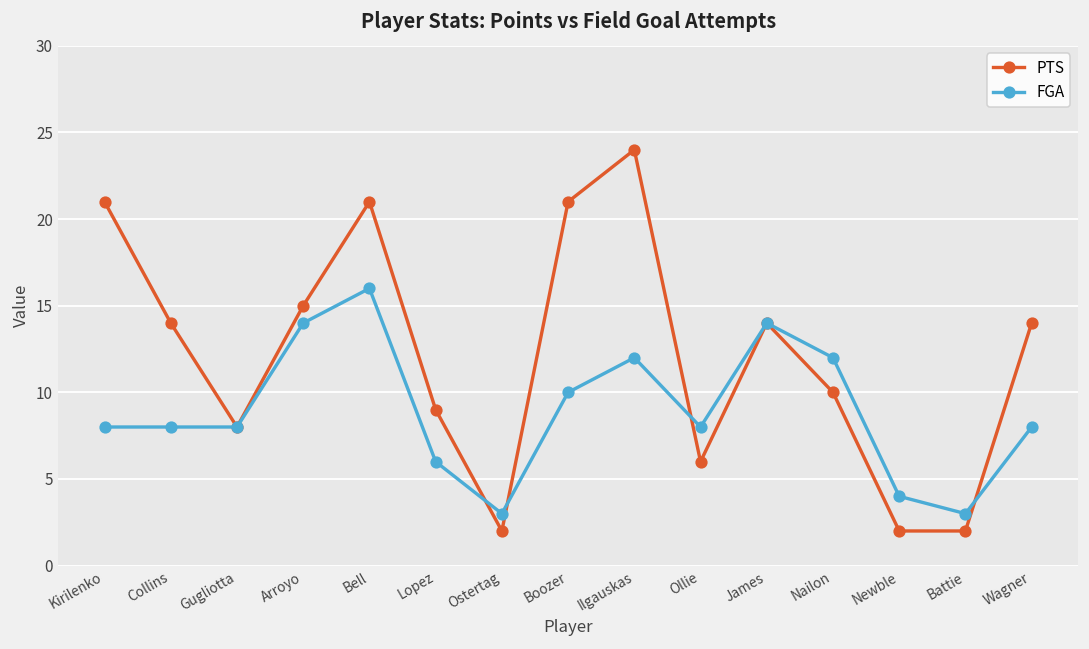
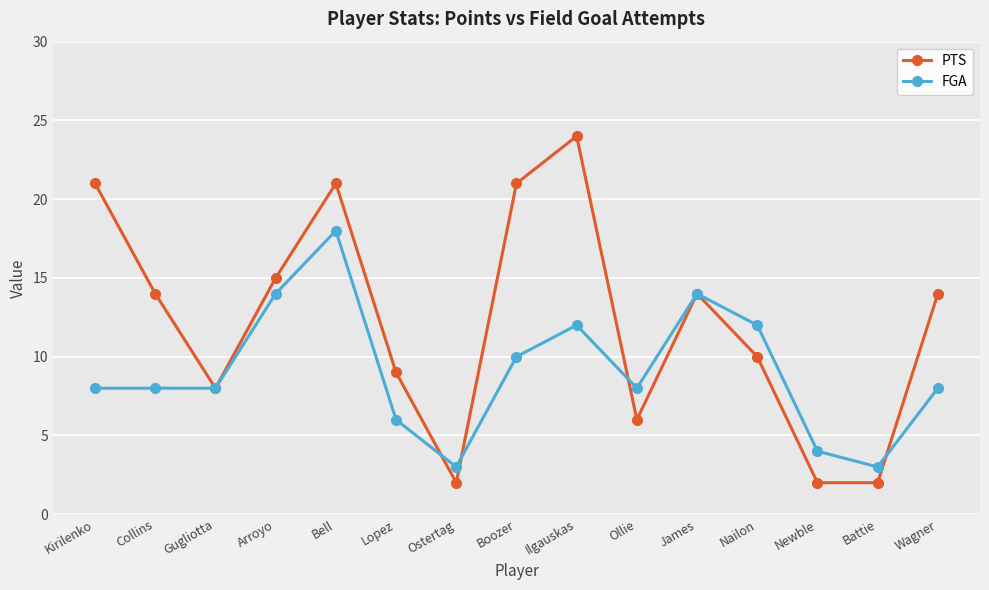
  {
    "PTS": {
      "Kirilenko": 21,
      "Collins": 14,
      "Arroyo": 15,
      "Bell": 21,
      "Lopez": 9,
      "Ostertag": 2,
      "Boozer": 21,
      "Ilgauskas": 24,
      "Ollie": 6,
      "Nailon": 10,
      "Newble": 2,
      "Battie": 2,
      "Wagner": 14
    },
    "FGA": {
      "Kirilenko": 8,
      "Collins": 8,
      "Arroyo": 14,
-     "Bell": 16,
+     "Bell": 18,
      "Lopez": 6,
      "Ostertag": 3,
      "Boozer": 10,
      "Ilgauskas": 12,
      "Ollie": 8,
      "Nailon": 12,
      "Newble": 4,
      "Battie": 3,
      "Wagner": 8
    }
  }
